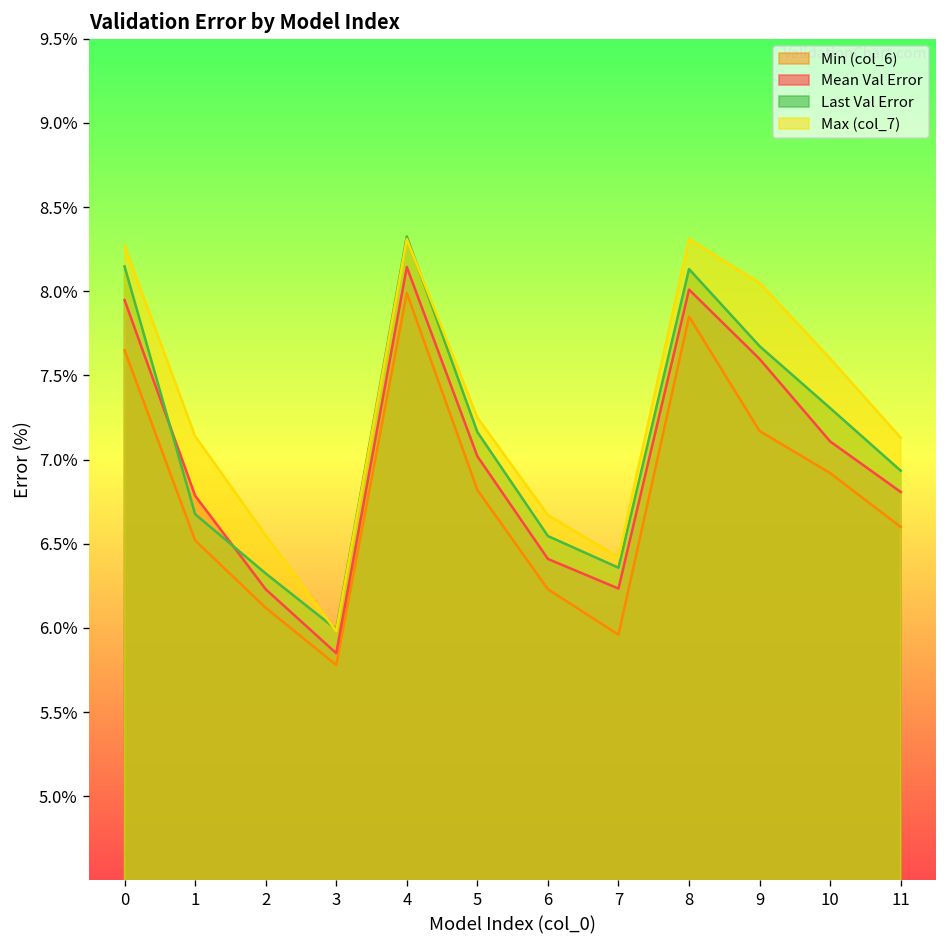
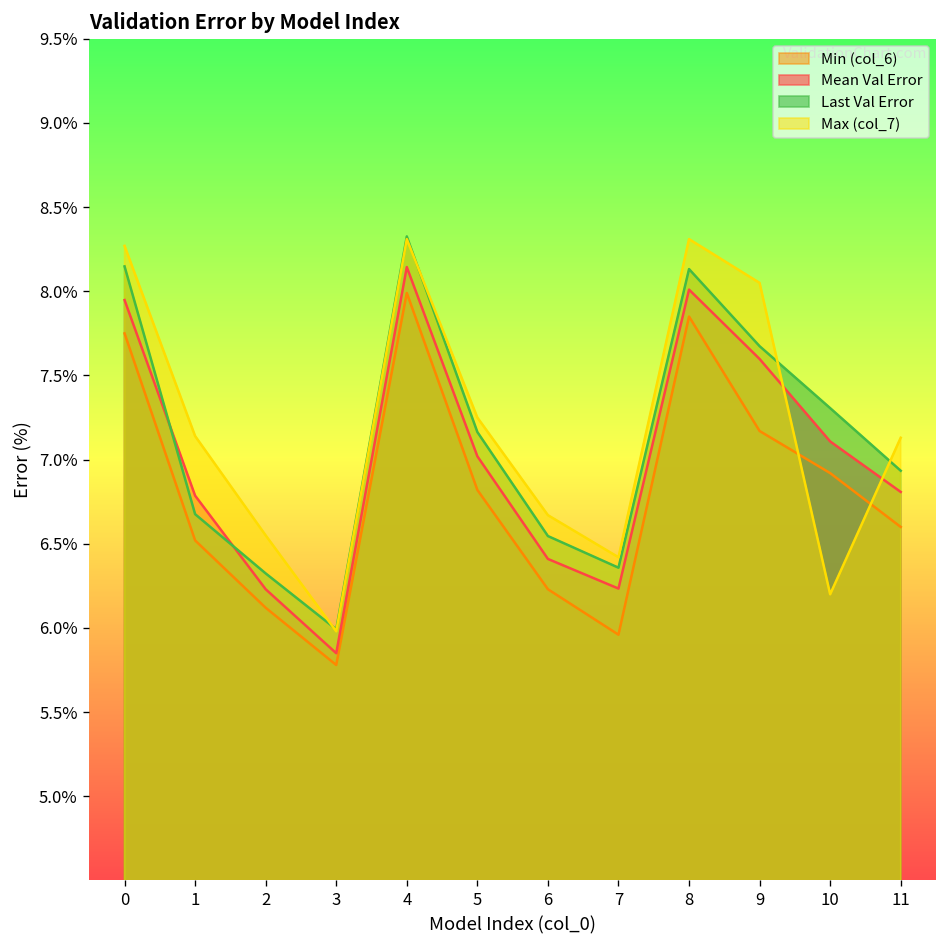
  {
    "Min (col_6)": {
-     "0": "7.65%",
+     "0": "7.75%",
      "1": "6.52%",
      "2": "6.12%",
      "3": "5.78%",
      "4": "7.99%",
      "5": "6.82%",
      "6": "6.23%",
      "7": "5.96%",
      "8": "7.85%",
      "9": "7.17%",
      "10": "6.92%",
      "11": "6.60%"
    },
    "Mean Val Error": {
      "0": "7.95%",
      "1": "6.79%",
      "2": "6.23%",
      "3": "5.85%",
      "4": "8.14%",
      "5": "7.02%",
      "6": "6.41%",
      "7": "6.23%",
      "8": "8.01%",
      "9": "7.60%",
      "10": "7.11%",
      "11": "6.81%"
    },
    "Last Val Error": {
      "0": "8.15%",
      "1": "6.68%",
      "2": "6.32%",
      "5": "7.16%",
      "6": "6.55%",
      "7": "6.36%",
      "8": "8.13%",
      "9": "7.67%",
      "10": "7.31%",
      "11": "6.93%"
    },
    "Max (col_7)": {
      "0": "8.27%",
      "1": "7.14%",
      "2": "6.55%",
      "5": "7.25%",
      "6": "6.67%",
      "7": "6.42%",
      "8": "8.3%",
      "9": "8.05%",
-     "10": "7.6%",
+     "10": "6.2%",
      "11": "7.13%"
    }
  }
